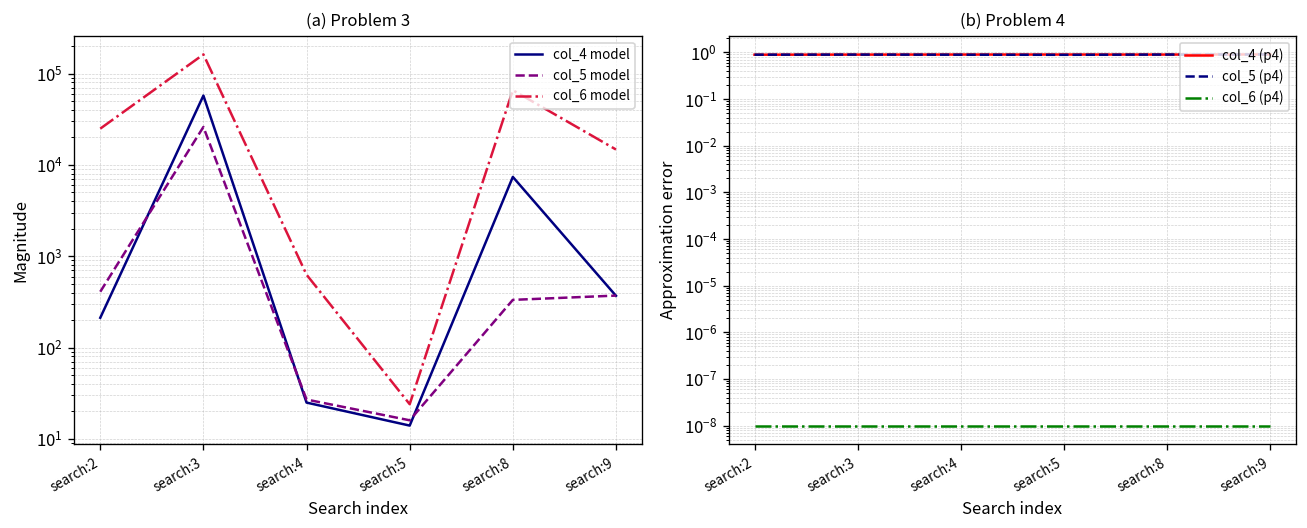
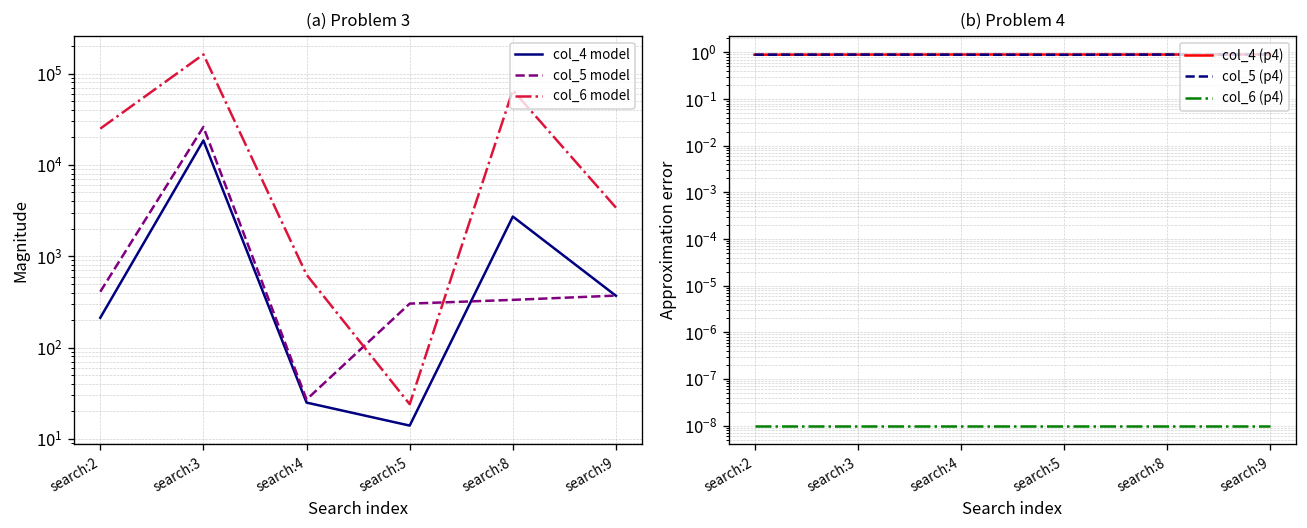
  {
    "(a) Problem 3": {
      "col_4 model": {
        "search:2": 210,
-       "search:3": 60000,
+       "search:3": 19000,
        "search:4": 25,
        "search:5": 14,
-       "search:8": 7000
+       "search:8": 2700
      },
      "col_5 model": {
        "search:2": 400,
        "search:3": 26000,
        "search:4": 27,
-       "search:5": 16,
+       "search:5": 300,
        "search:8": 300
      },
      "col_6 model": {
        "search:2": 25000,
        "search:3": 160000,
        "search:4": 600,
        "search:5": 24,
-       "search:9": 15000
+       "search:9": 3000
      }
    },
    "(b) Problem 4": {
      "col_6 (p4)": {
        "search:2": 0.000000010,
        "search:3": 0.000000010,
        "search:4": 0.000000010,
        "search:5": 0.000000010,
        "search:8": 0.000000010,
        "search:9": 0.000000010
      }
    }
  }
